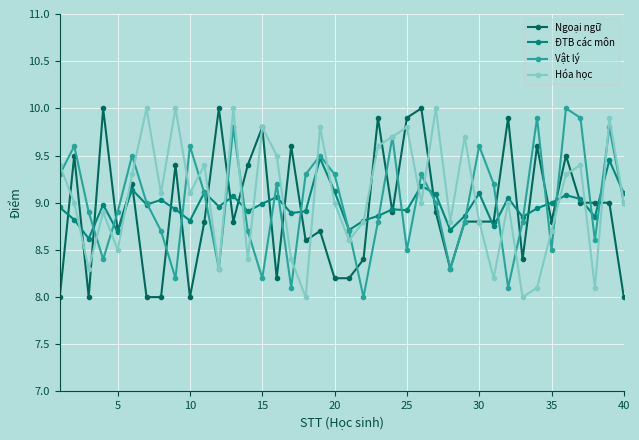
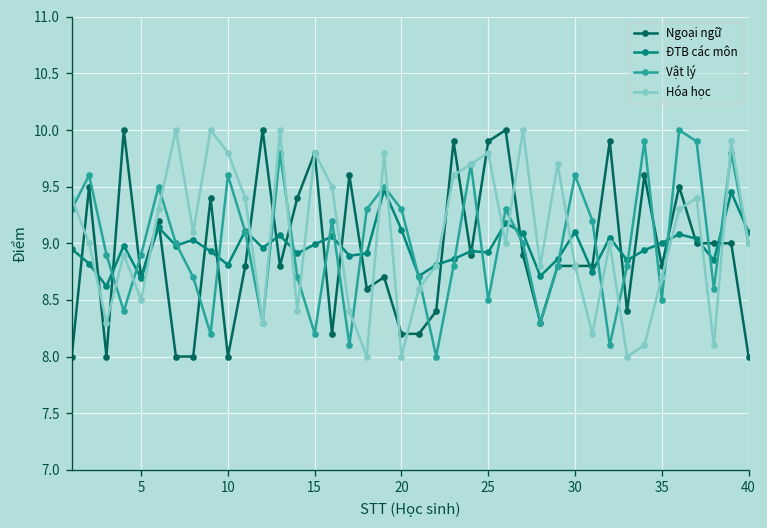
  {
    "Hóa học": {
      "5": 8.5,
-     "10": 9.1,
-     "20": 9,
+     "10": 9.8,
+     "20": 8,
      "25": 9.8,
      "35": 8.7
    }
  }
